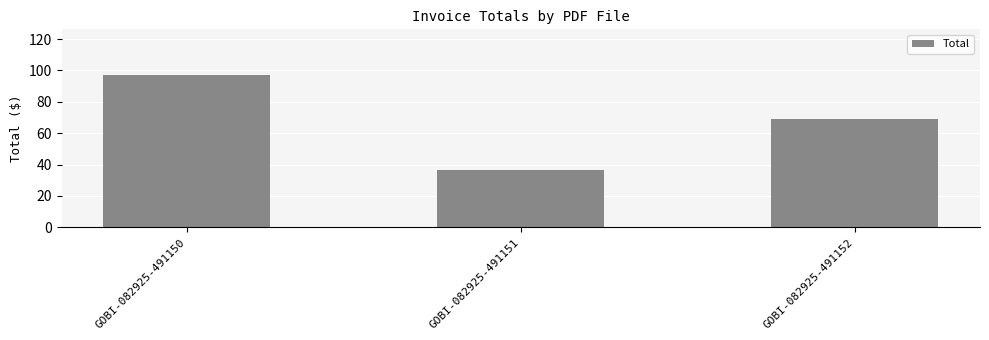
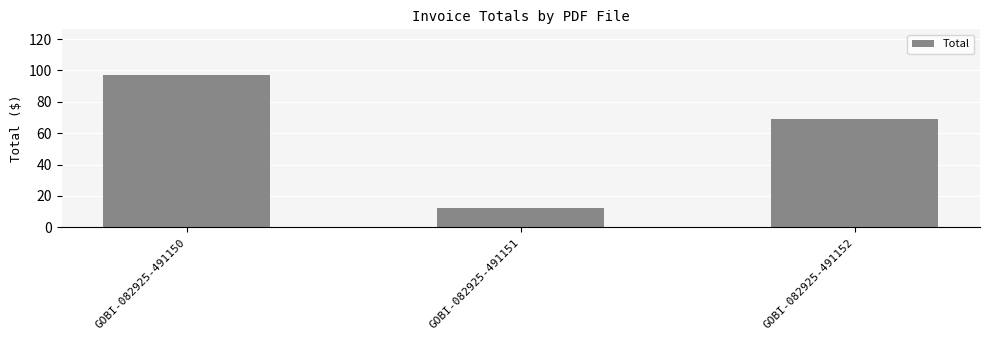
  {
    "GOBI-082925-491150": 97,
-   "GOBI-082925-491151": 37,
+   "GOBI-082925-491151": 12,
    "GOBI-082925-491152": 69
  }
